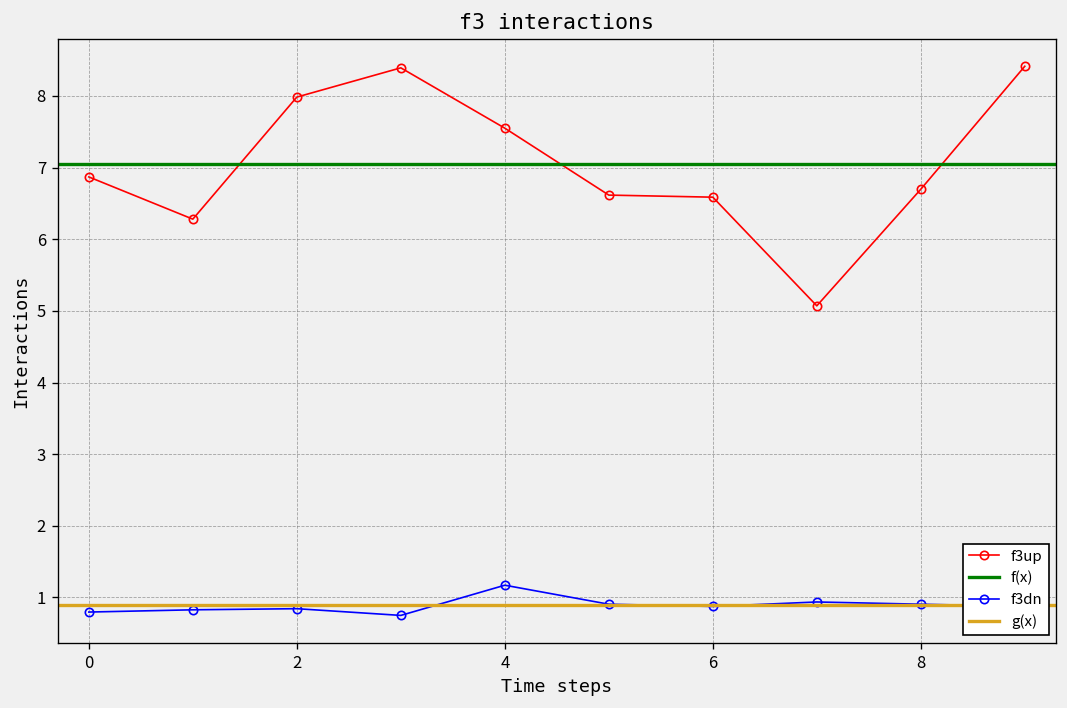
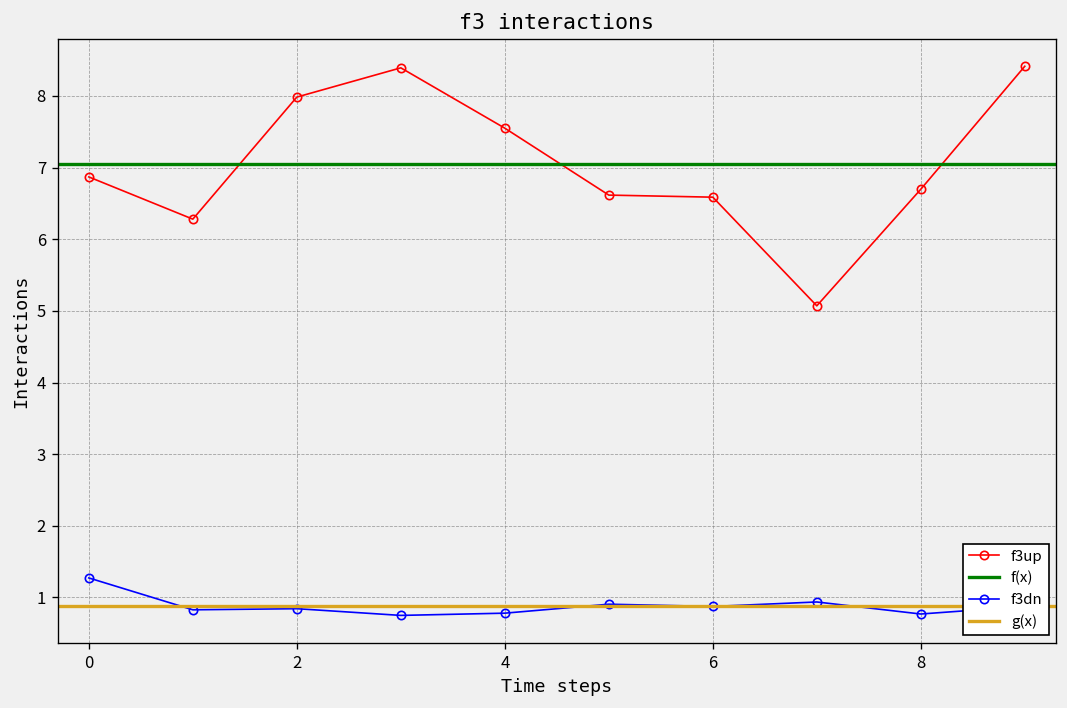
  {
    "f3up": {
      "0": 6.9,
      "2": 8.0,
      "4": 7.5,
      "6": 6.6,
      "8": 6.7
    },
    "f3dn": {
-     "0": 0.8,
+     "0": 1.3,
      "2": 0.8,
-     "4": 1.2,
+     "4": 0.8,
      "6": 0.9,
-     "8": 0.9
+     "8": 0.8
    }
  }
